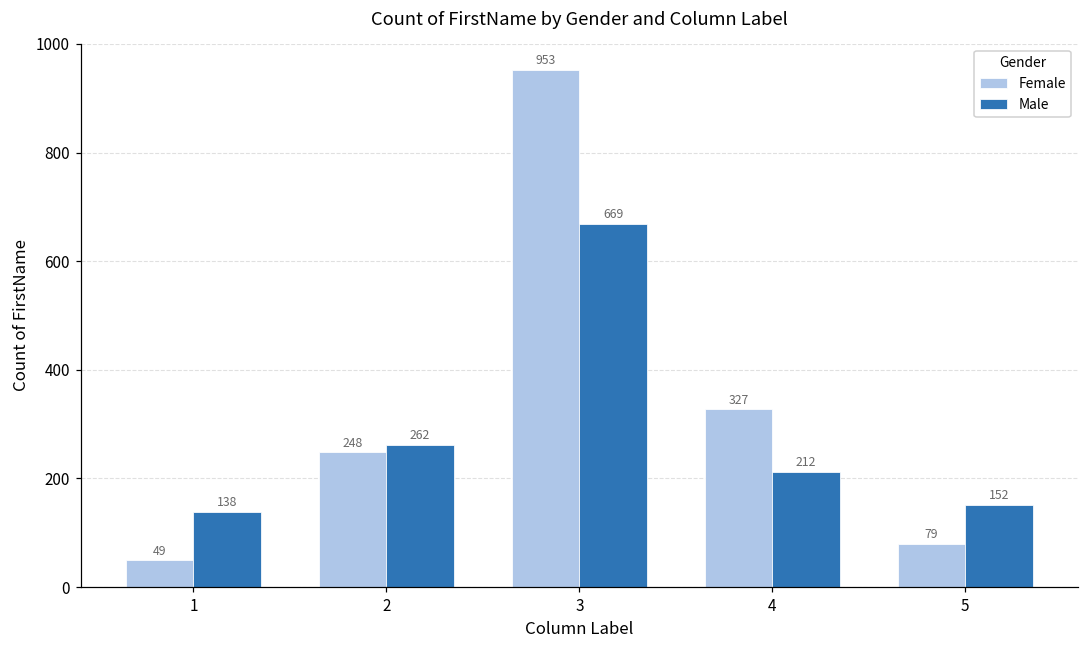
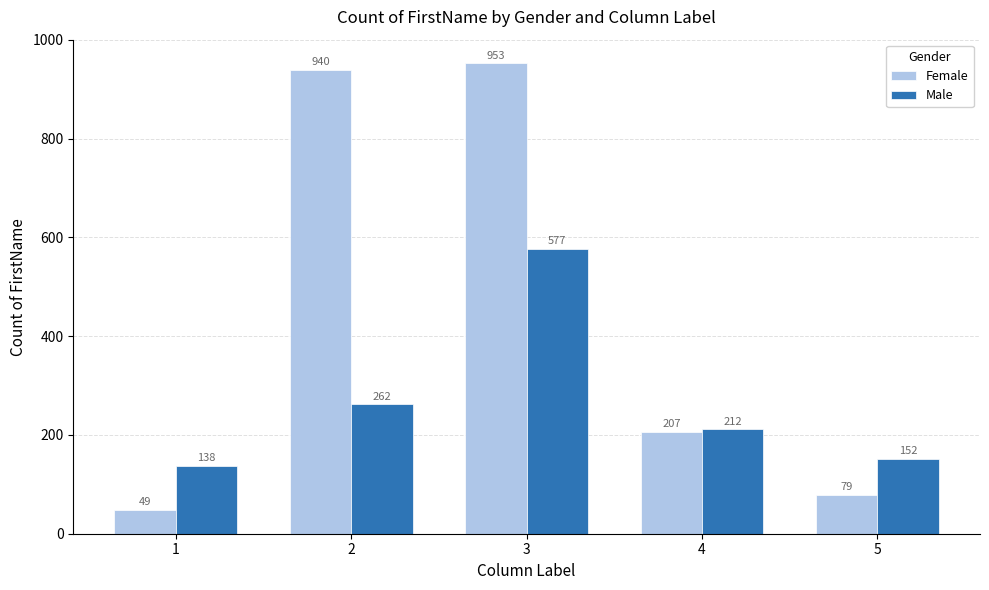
  {
    "Female": {
      "1": 49,
-     "2": 248,
+     "2": 940,
      "3": 953,
-     "4": 327,
+     "4": 207,
      "5": 79
    },
    "Male": {
      "1": 138,
      "2": 262,
-     "3": 669,
+     "3": 577,
      "4": 212,
      "5": 152
    }
  }
